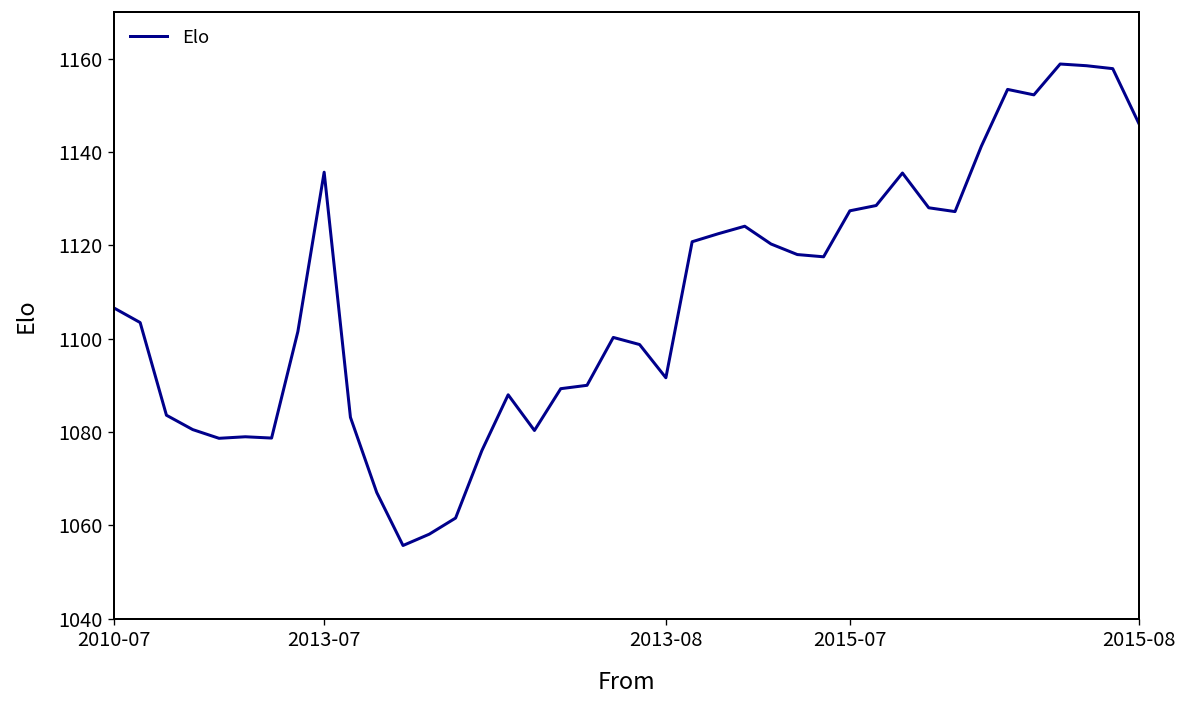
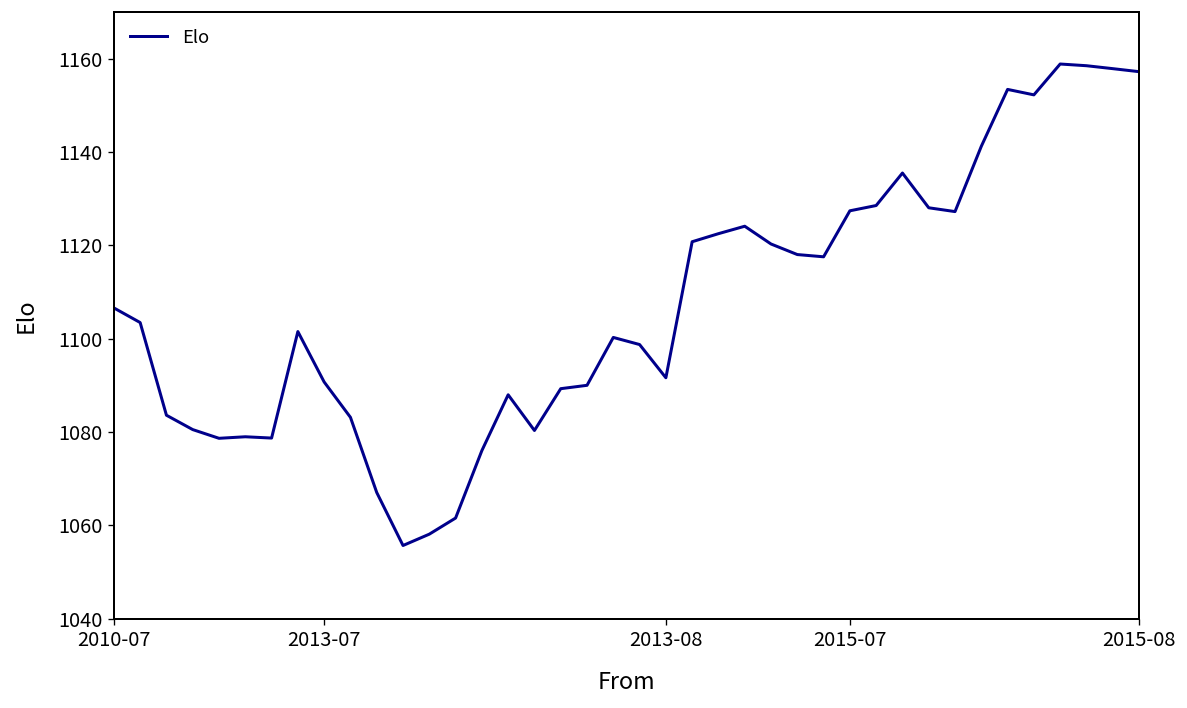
  {
    "2010-07": 1107,
-   "2013-07": 1136,
+   "2013-07": 1091,
    "2013-08": 1092,
    "2015-07": 1127,
-   "2015-08": 1146
+   "2015-08": 1157
  }
